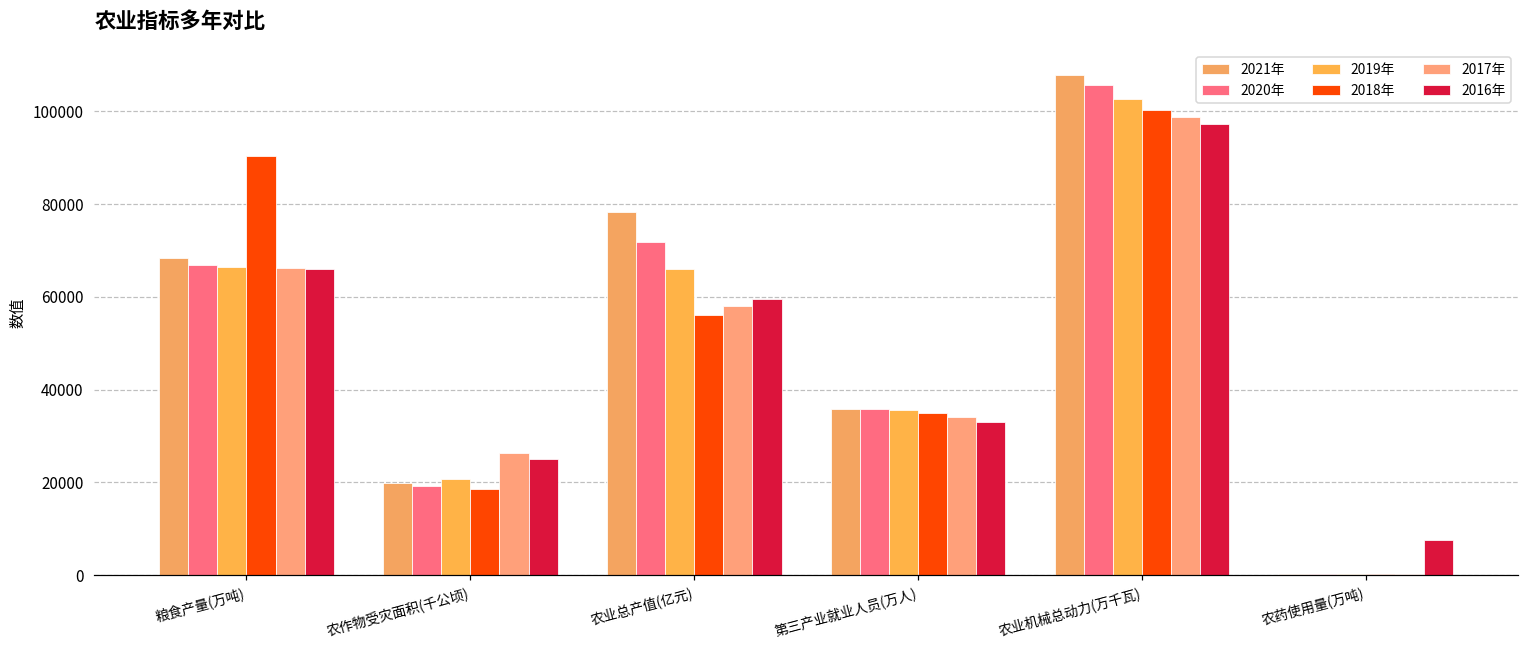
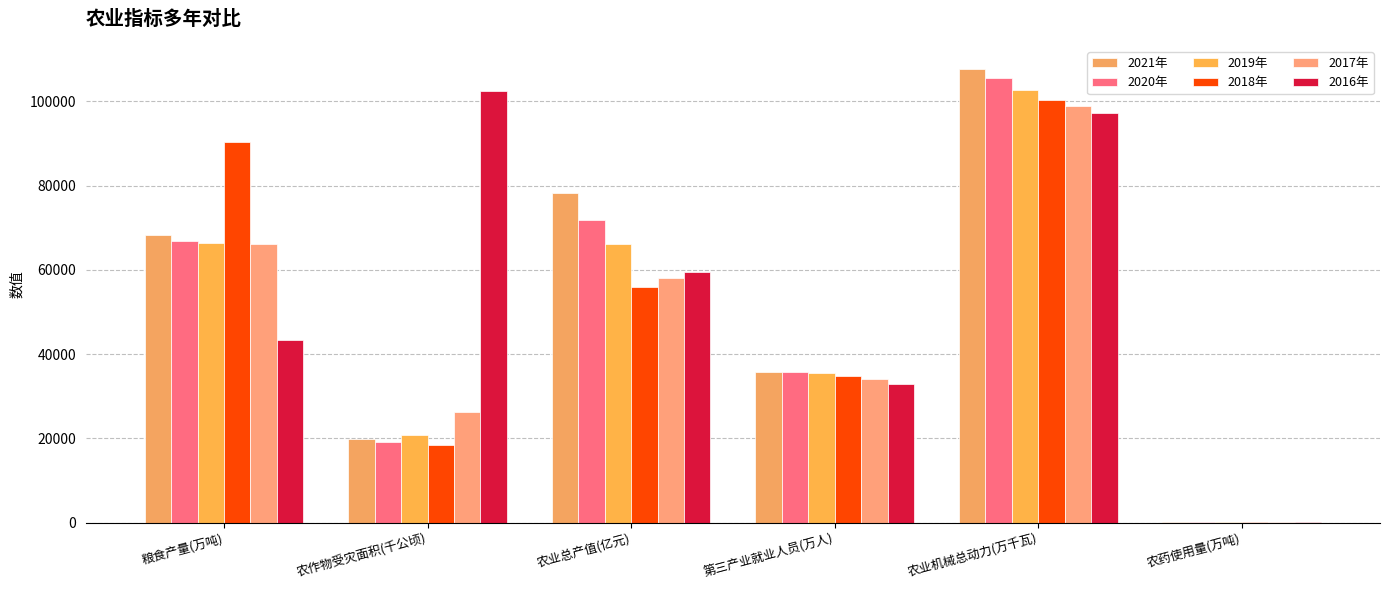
  {
    "2018年": {
      "粮食产量(万吨)": 90000,
      "农作物受灾面积(千公顷)": 18000,
      "农业总产值(亿元)": 56000,
      "第三产业就业人员(万人)": 35000,
      "农业机械总动力(万千瓦)": 100000
    },
    "2016年": {
-     "粮食产量(万吨)": 66000,
-     "农作物受灾面积(千公顷)": 25000,
+     "粮食产量(万吨)": 43000,
+     "农作物受灾面积(千公顷)": 102000,
      "农业总产值(亿元)": 60000,
      "第三产业就业人员(万人)": 33000,
      "农业机械总动力(万千瓦)": 97000,
-     "农药使用量(万吨)": 8000
+     "农药使用量(万吨)": 0
    }
  }
